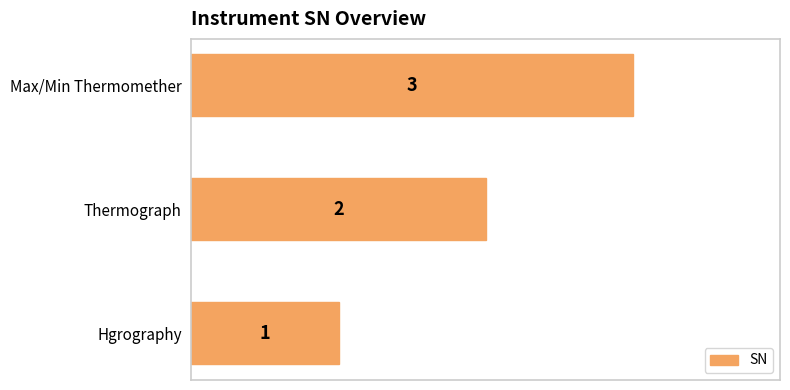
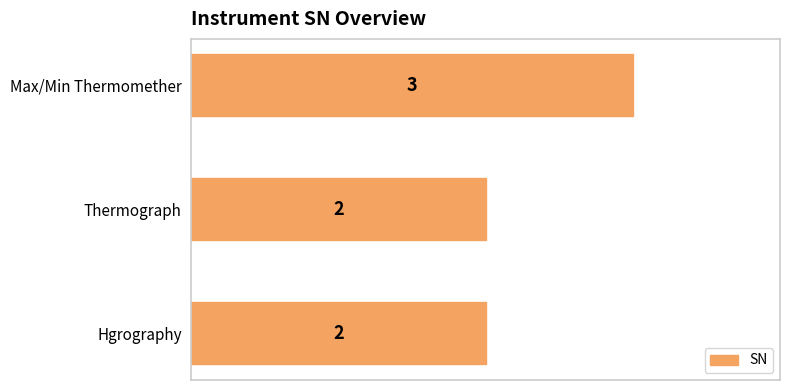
  {
    "Max/Min Thermomether": 3,
    "Thermograph": 2,
-   "Hgrography": 1
+   "Hgrography": 2
  }
